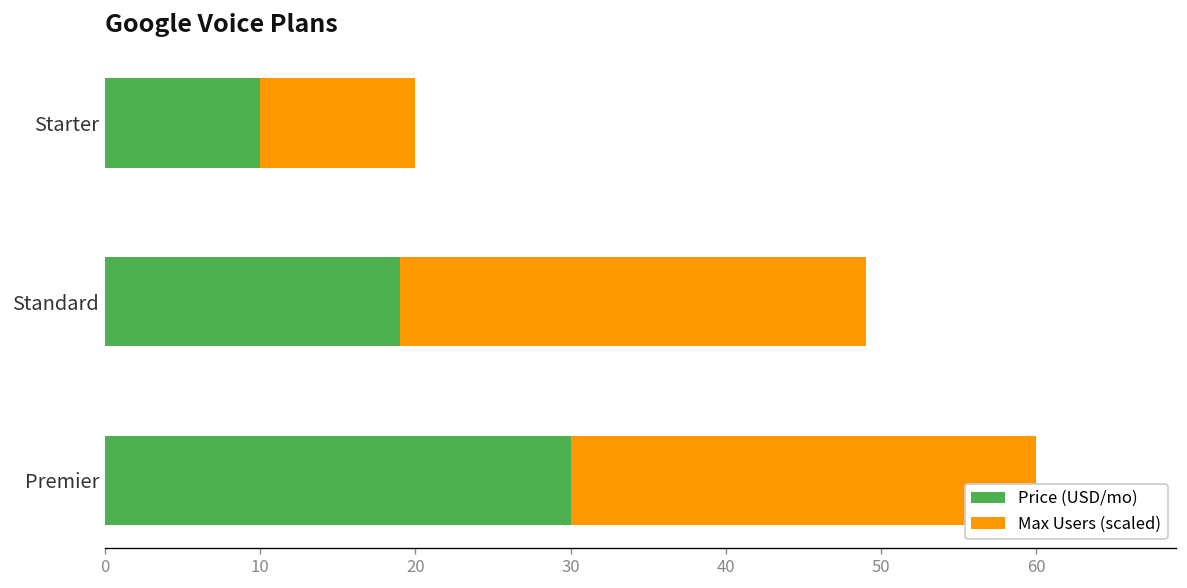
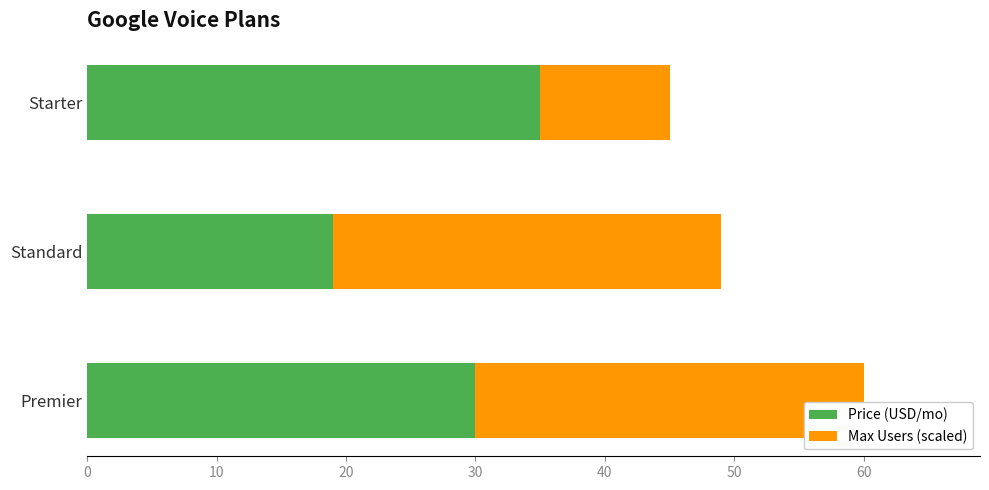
  {
    "Price (USD/mo)": {
-     "Starter": 10,
+     "Starter": 35,
      "Standard": 19,
      "Premier": 30
    },
    "Max Users (scaled)": {
      "Starter": 10,
      "Standard": 30,
      "Premier": 30
    }
  }
